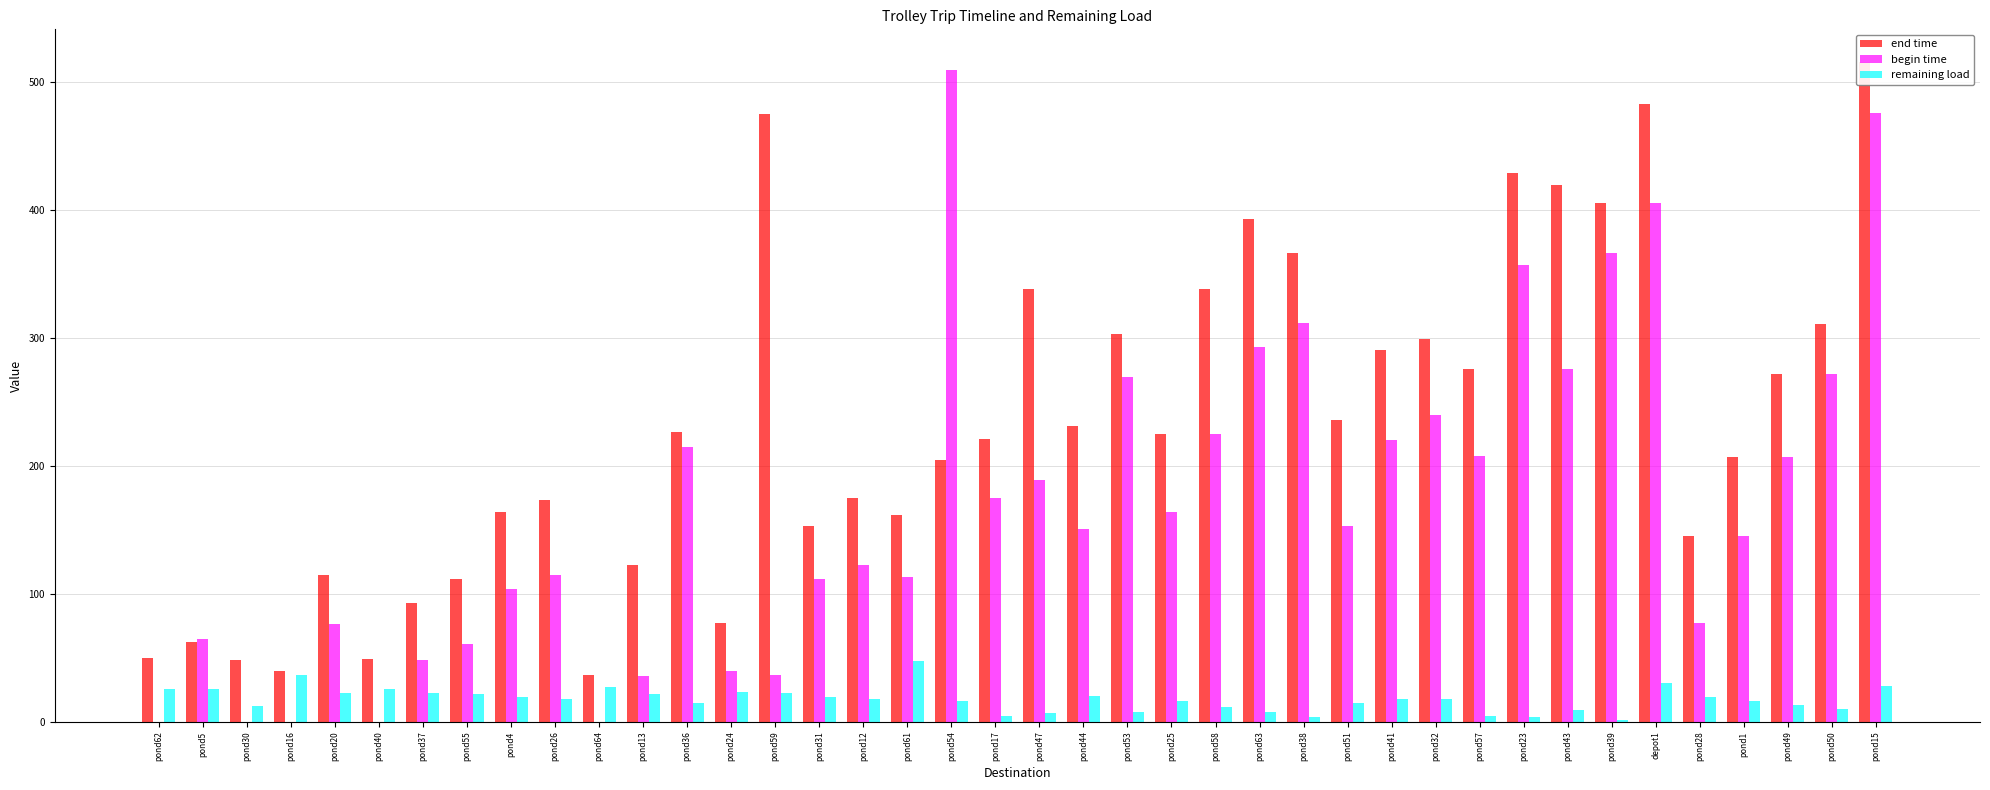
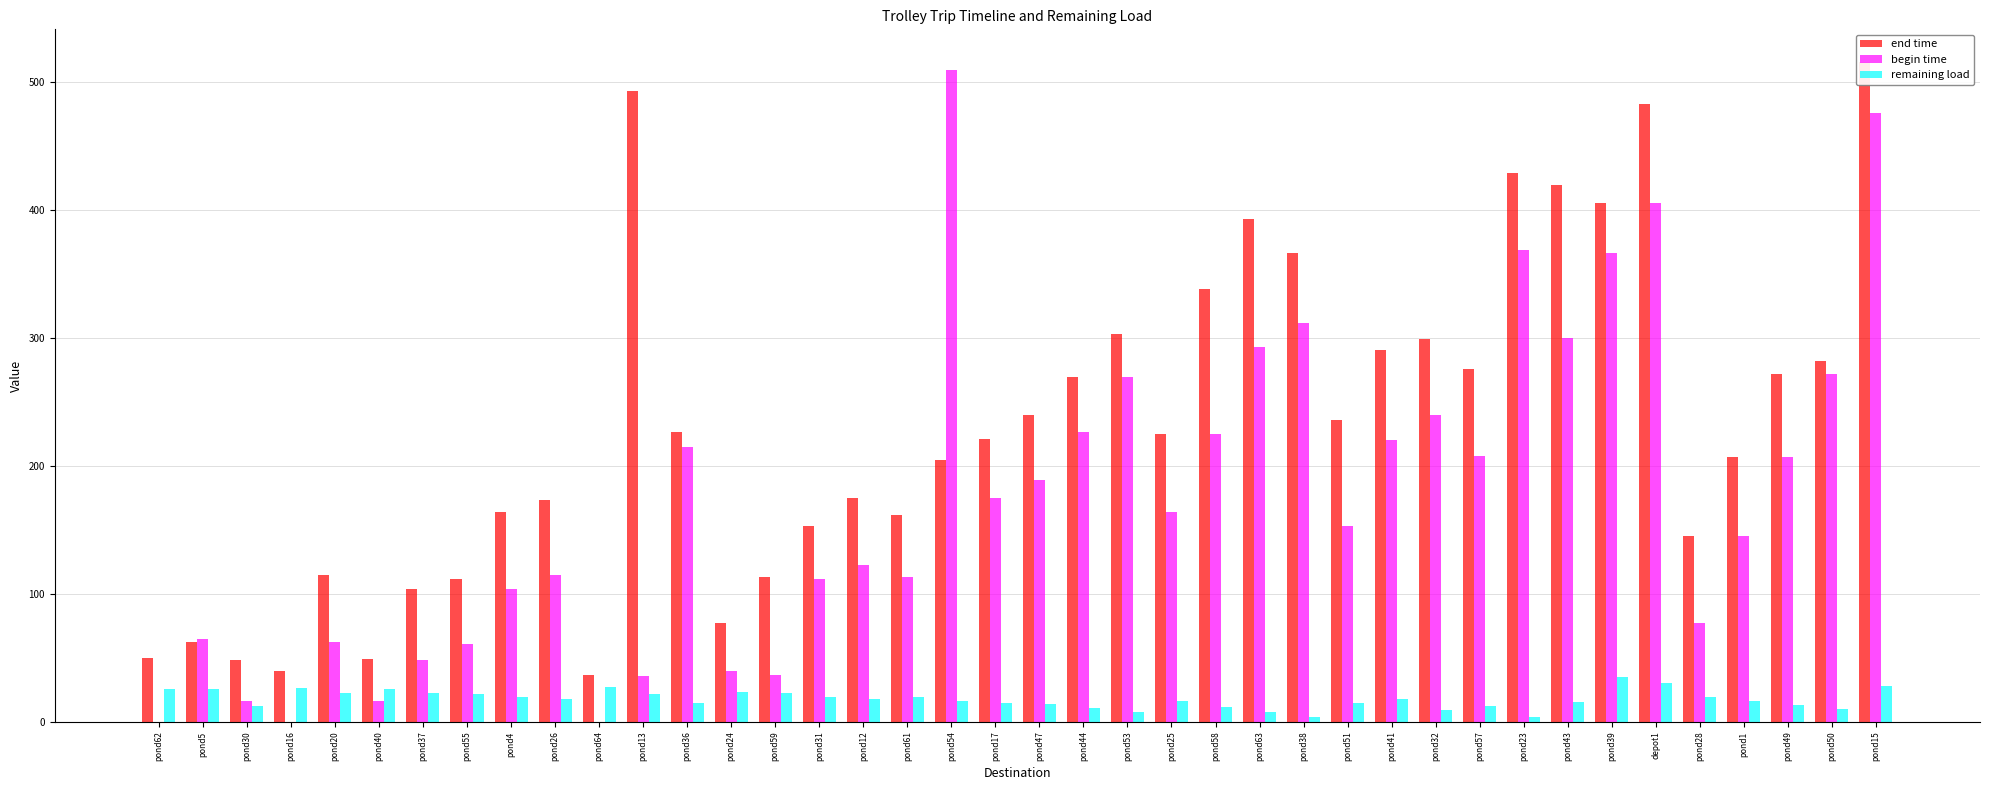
  {
    "end time": {
      "pond62": 50,
      "pond5": 62,
      "pond30": 48,
      "pond16": 40,
      "pond20": 115,
      "pond40": 49,
-     "pond37": 93,
+     "pond37": 103,
      "pond55": 112,
      "pond4": 164,
      "pond26": 173,
      "pond64": 37,
-     "pond13": 122,
+     "pond13": 493,
      "pond36": 227,
      "pond24": 78,
-     "pond59": 475,
+     "pond59": 113,
      "pond31": 153,
      "pond12": 175,
      "pond61": 162,
      "pond54": 205,
      "pond17": 221,
-     "pond47": 338,
-     "pond44": 231,
+     "pond47": 240,
+     "pond44": 270,
      "pond53": 303,
      "pond25": 225,
      "pond58": 338,
      "pond63": 393,
      "pond38": 366,
      "pond51": 236,
      "pond41": 290,
      "pond32": 300,
      "pond57": 276,
      "pond23": 429,
      "pond43": 420,
      "pond39": 406,
      "depot1": 483,
      "pond28": 146,
      "pond1": 207,
      "pond49": 272,
-     "pond50": 311
+     "pond50": 282
    },
    "begin time": {
      "pond62": 0,
      "pond5": 65,
-     "pond30": 0,
+     "pond30": 16,
      "pond16": 0,
-     "pond20": 77,
-     "pond40": 0,
+     "pond20": 62,
+     "pond40": 16,
      "pond37": 48,
      "pond55": 60,
      "pond4": 103,
      "pond26": 115,
      "pond64": 0,
      "pond13": 35,
      "pond36": 215,
      "pond24": 40,
      "pond59": 37,
      "pond31": 112,
      "pond12": 122,
      "pond61": 113,
      "pond54": 510,
      "pond17": 175,
      "pond47": 189,
-     "pond44": 151,
+     "pond44": 227,
      "pond53": 270,
      "pond25": 164,
      "pond58": 225,
      "pond63": 293,
      "pond38": 312,
      "pond51": 153,
      "pond41": 220,
      "pond32": 240,
      "pond57": 208,
-     "pond23": 357,
-     "pond43": 276,
+     "pond23": 369,
+     "pond43": 300,
      "pond39": 366,
      "depot1": 406,
      "pond28": 78,
      "pond1": 146,
      "pond49": 207,
      "pond50": 272,
      "pond15": 476
    },
    "remaining load": {
      "pond62": 26,
      "pond5": 26,
      "pond30": 13,
-     "pond16": 37,
+     "pond16": 27,
      "pond20": 22,
      "pond40": 26,
      "pond37": 22,
      "pond55": 22,
      "pond4": 19,
      "pond26": 18,
      "pond64": 27,
      "pond13": 22,
      "pond36": 14,
      "pond24": 24,
      "pond59": 22,
      "pond31": 19,
      "pond12": 17,
-     "pond61": 48,
+     "pond61": 19,
      "pond54": 16,
-     "pond17": 5,
-     "pond47": 7,
-     "pond44": 20,
+     "pond17": 15,
+     "pond47": 14,
+     "pond44": 11,
      "pond53": 8,
      "pond25": 16,
      "pond58": 12,
      "pond63": 7,
      "pond38": 4,
      "pond51": 14,
      "pond41": 18,
-     "pond32": 17,
-     "pond57": 4,
+     "pond32": 9,
+     "pond57": 12,
      "pond23": 4,
-     "pond43": 9,
-     "pond39": 1,
+     "pond43": 16,
+     "pond39": 35,
      "depot1": 30,
      "pond28": 19,
      "pond1": 16,
      "pond49": 13,
      "pond50": 10,
      "pond15": 28
    }
  }
